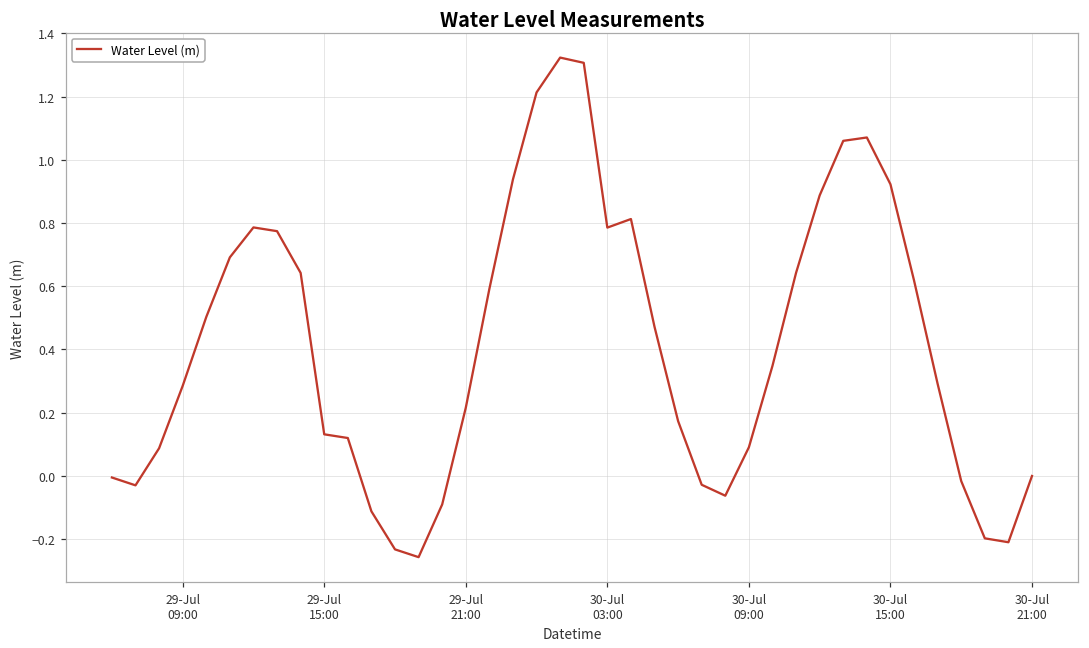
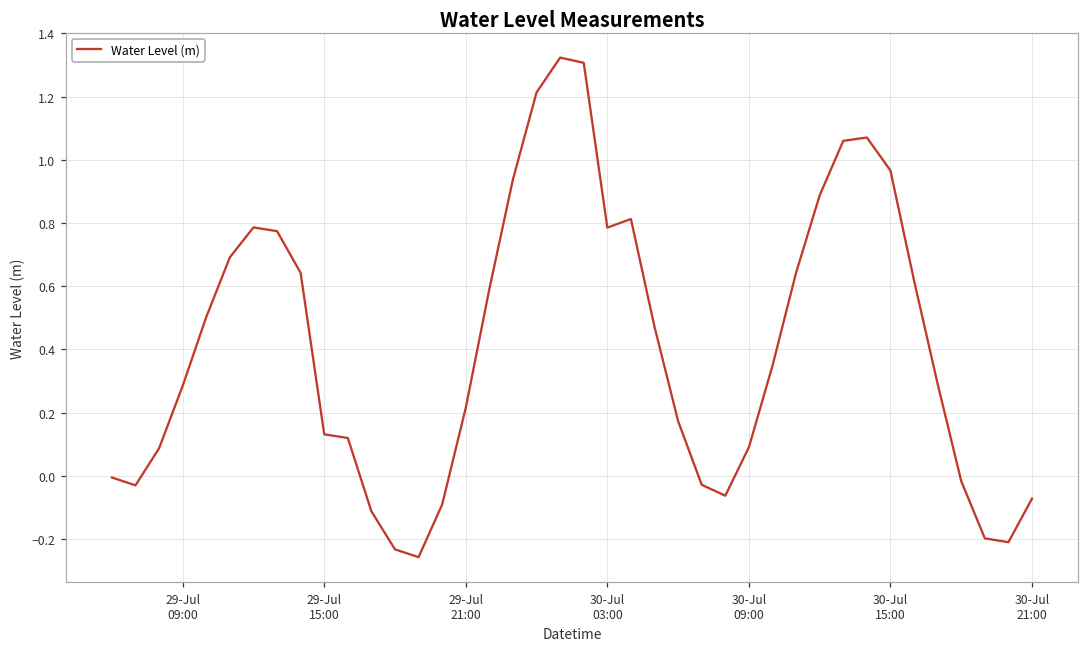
  {
    "29-Jul 09:00": 0.28,
    "29-Jul 15:00": 0.13,
    "29-Jul 21:00": 0.22,
    "30-Jul 03:00": 0.79,
    "30-Jul 09:00": 0.09,
-   "30-Jul 15:00": 0.92,
-   "30-Jul 21:00": 0.00
+   "30-Jul 15:00": 0.97,
+   "30-Jul 21:00": -0.07
  }
